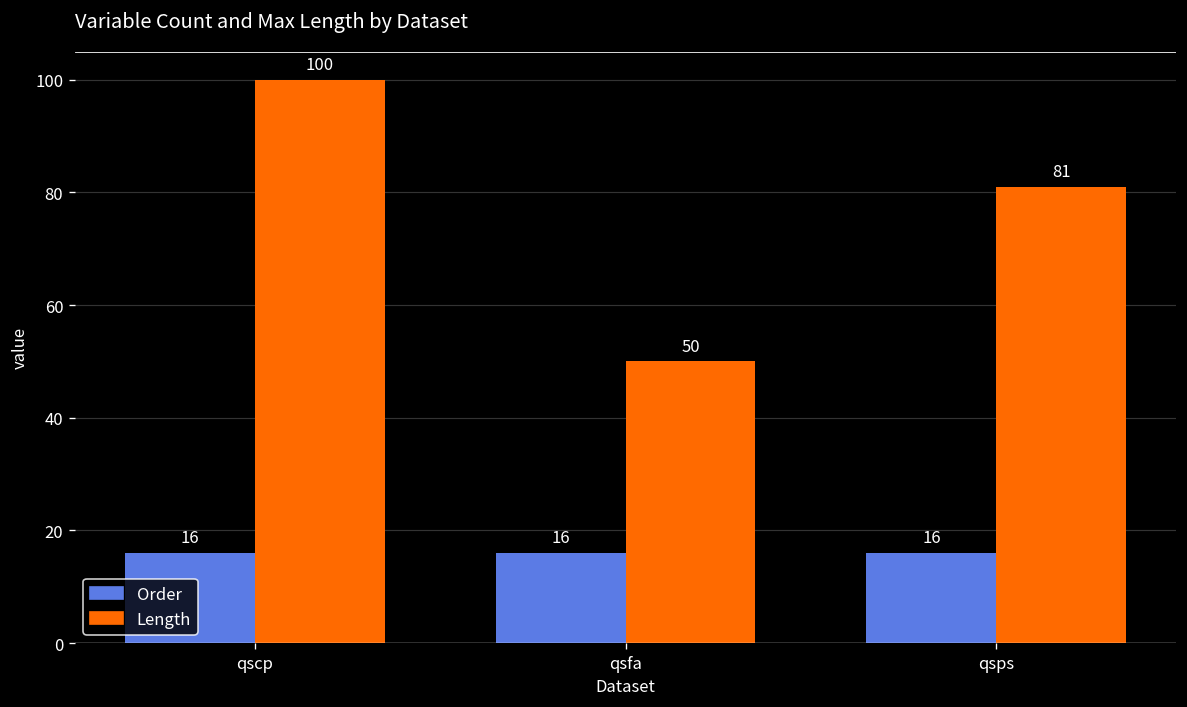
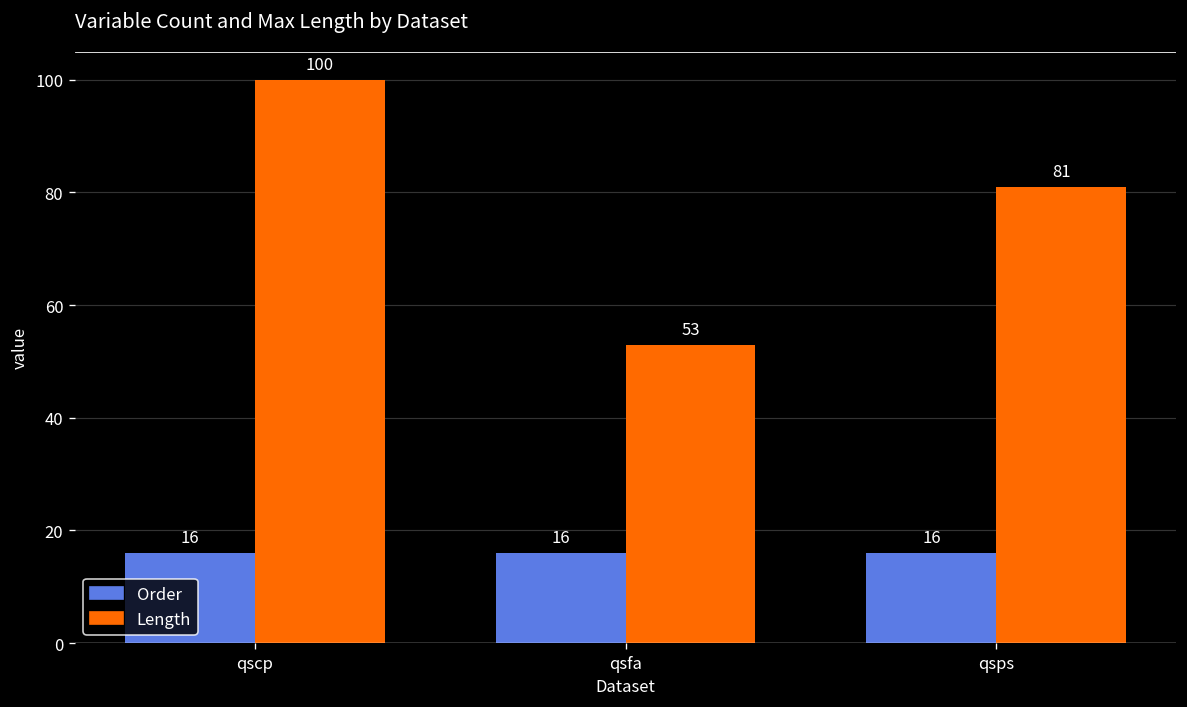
  {
    "Order": {
      "qscp": 16,
      "qsfa": 16,
      "qsps": 16
    },
    "Length": {
      "qscp": 100,
-     "qsfa": 50,
+     "qsfa": 53,
      "qsps": 81
    }
  }
